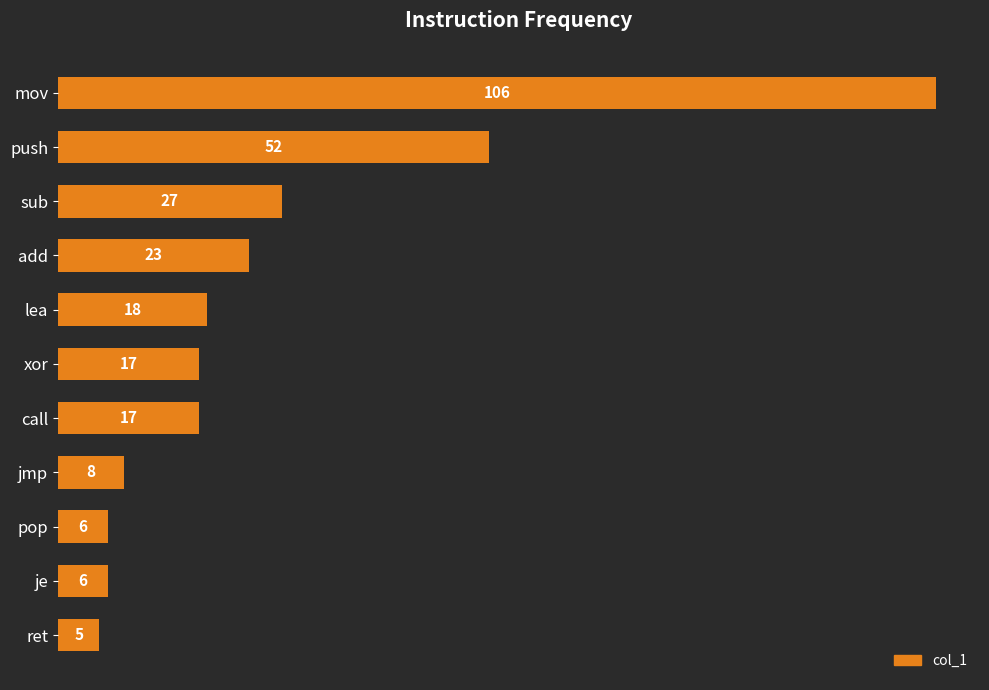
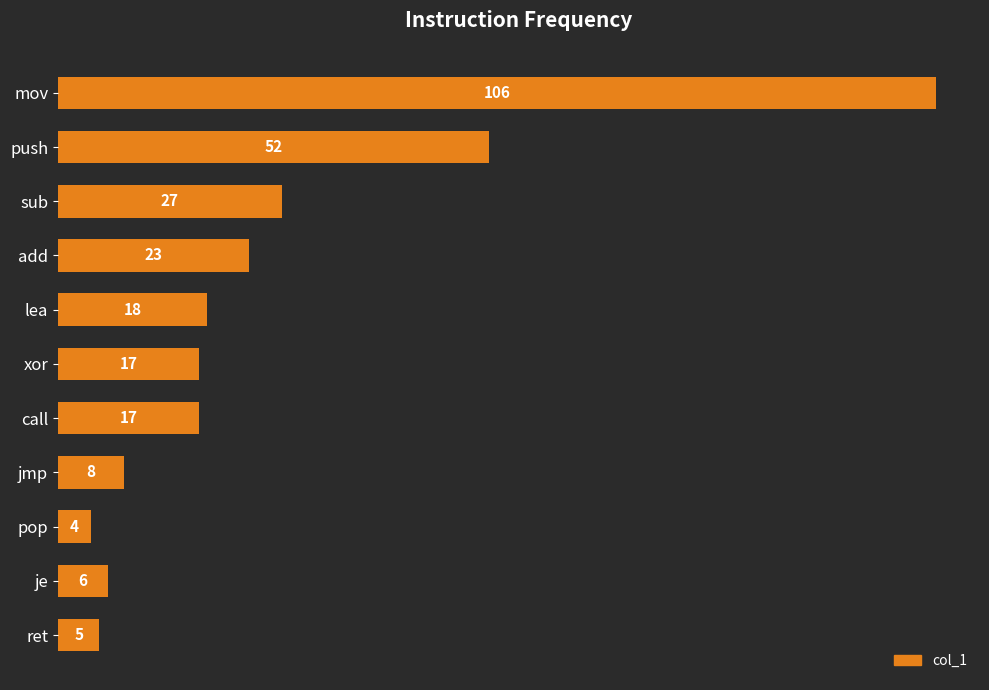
  {
    "mov": 106,
    "push": 52,
    "sub": 27,
    "add": 23,
    "lea": 18,
    "xor": 17,
    "call": 17,
    "jmp": 8,
-   "pop": 6,
+   "pop": 4,
    "je": 6,
    "ret": 5
  }
